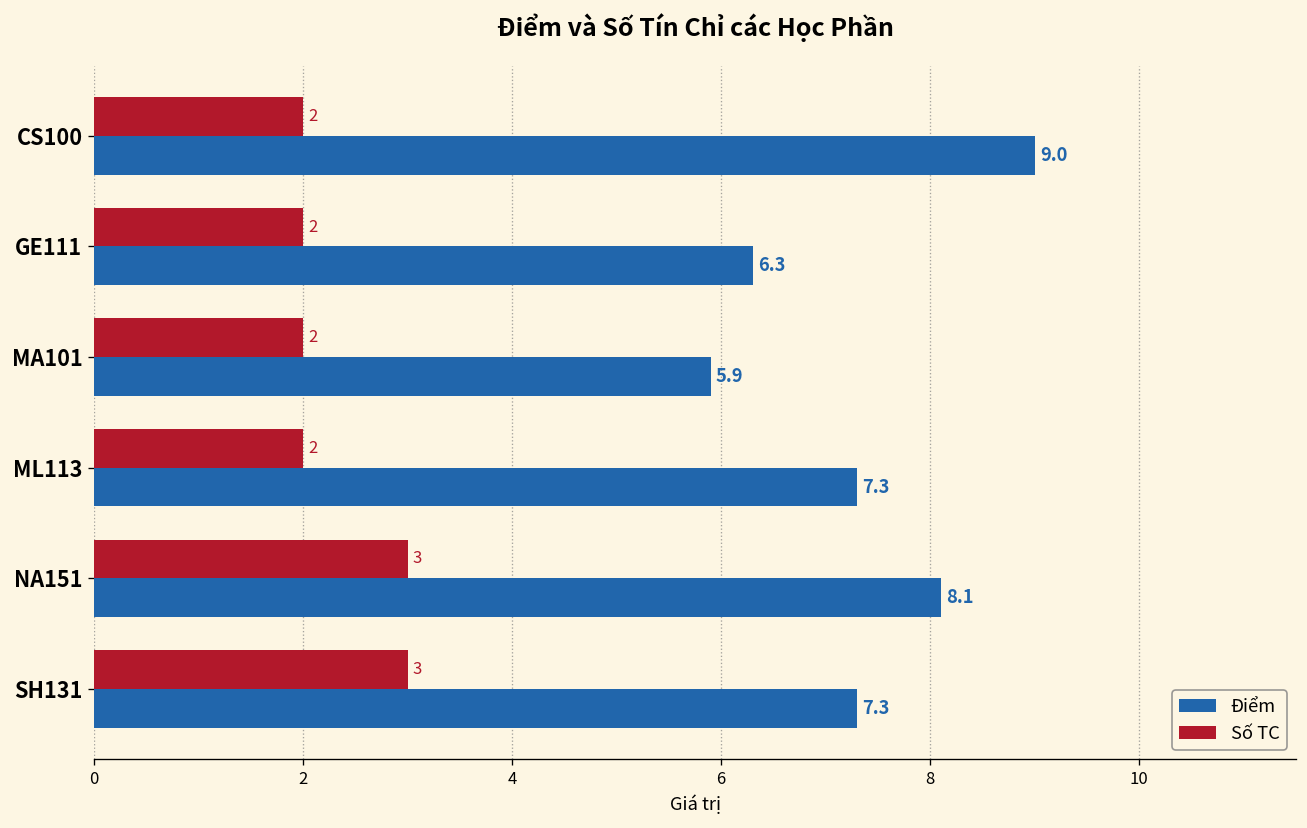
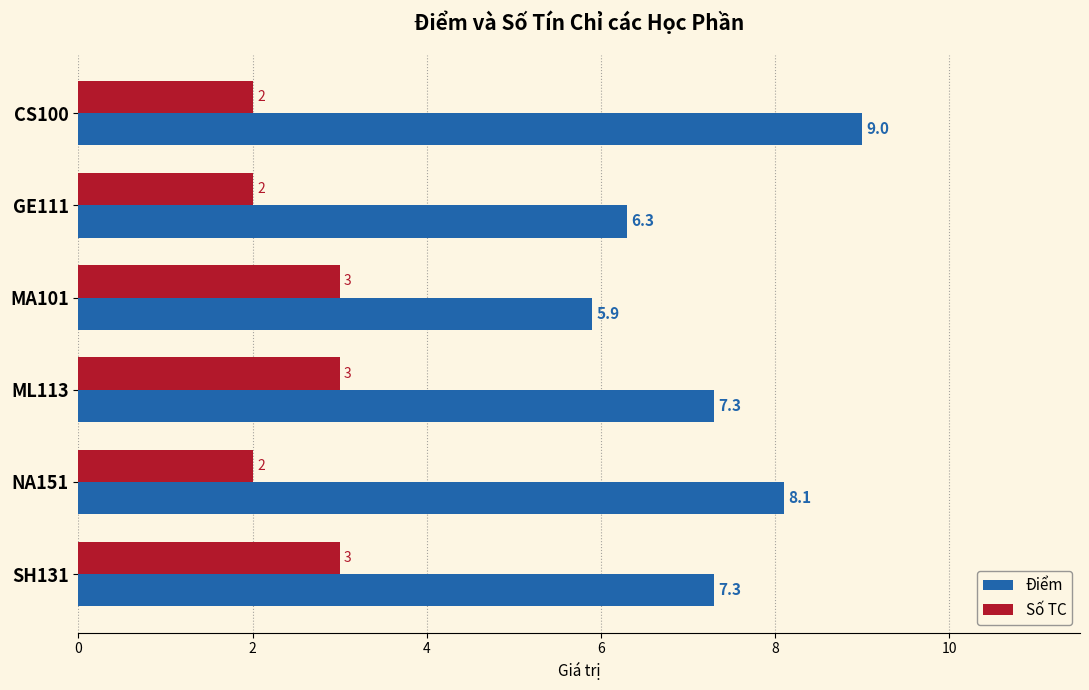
  {
    "Điểm": {
      "CS100": 9.0,
      "GE111": 6.3,
      "MA101": 5.9,
      "ML113": 7.3,
      "NA151": 8.1,
      "SH131": 7.3
    },
    "Số TC": {
      "CS100": 2,
      "GE111": 2,
-     "MA101": 2,
-     "ML113": 2,
-     "NA151": 3,
+     "MA101": 3,
+     "ML113": 3,
+     "NA151": 2,
      "SH131": 3
    }
  }
